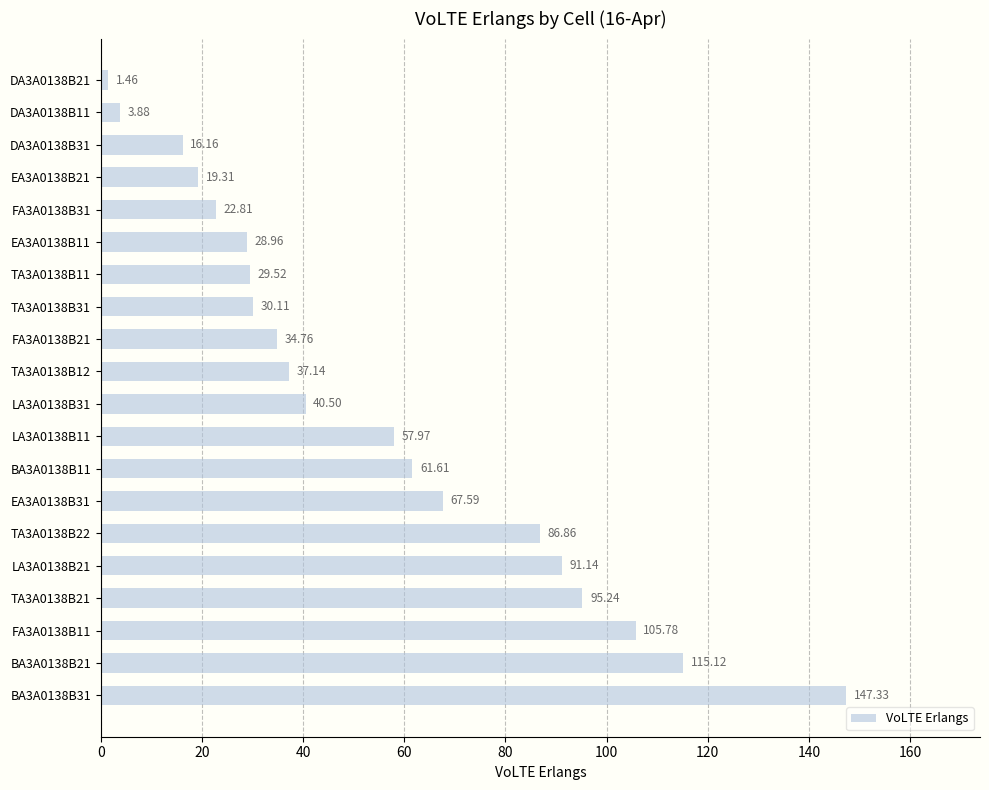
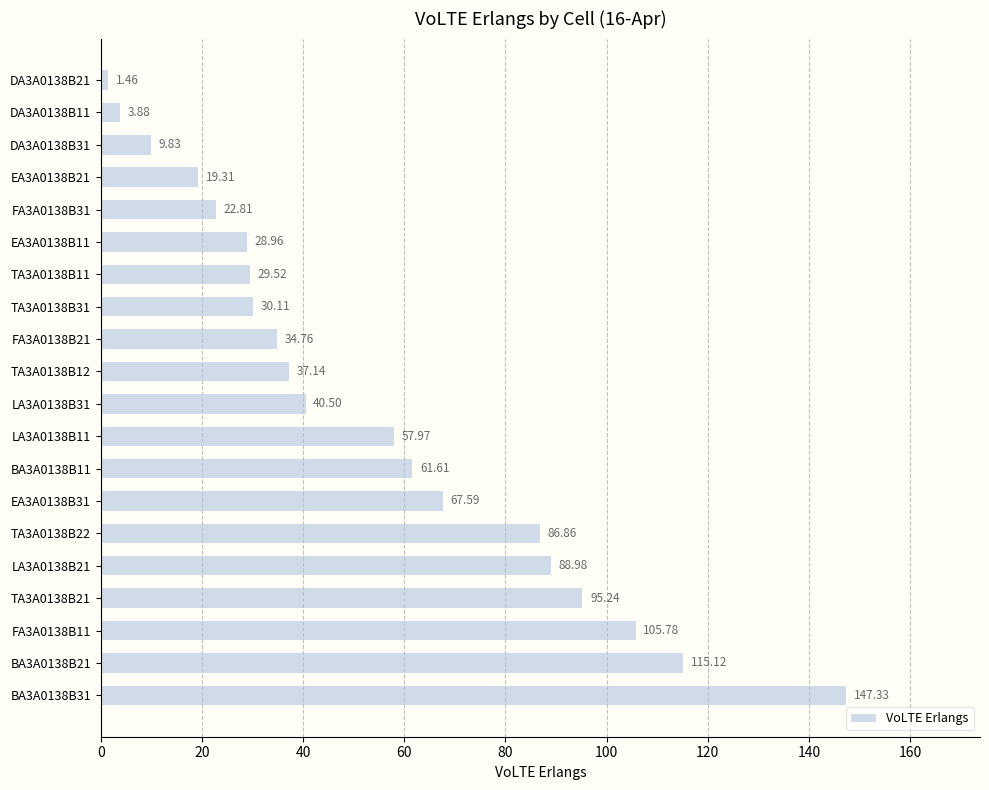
  {
    "DA3A0138B21": 1.46,
    "DA3A0138B11": 3.88,
-   "DA3A0138B31": 16.16,
+   "DA3A0138B31": 9.83,
    "EA3A0138B21": 19.31,
    "FA3A0138B31": 22.81,
    "EA3A0138B11": 28.96,
    "TA3A0138B11": 29.52,
    "TA3A0138B31": 30.11,
    "FA3A0138B21": 34.76,
    "TA3A0138B12": 37.14,
    "LA3A0138B31": 40.50,
    "LA3A0138B11": 57.97,
    "BA3A0138B11": 61.61,
    "EA3A0138B31": 67.59,
    "TA3A0138B22": 86.86,
-   "LA3A0138B21": 91.14,
+   "LA3A0138B21": 88.98,
    "TA3A0138B21": 95.24,
    "FA3A0138B11": 105.78,
    "BA3A0138B21": 115.12,
    "BA3A0138B31": 147.33
  }
